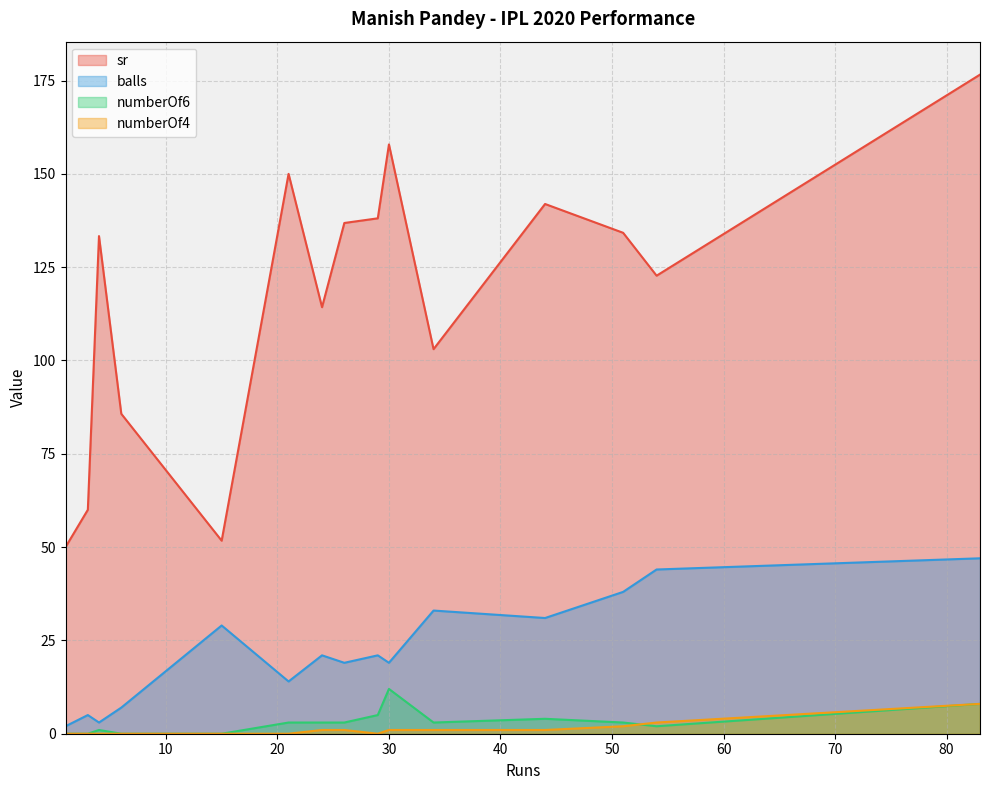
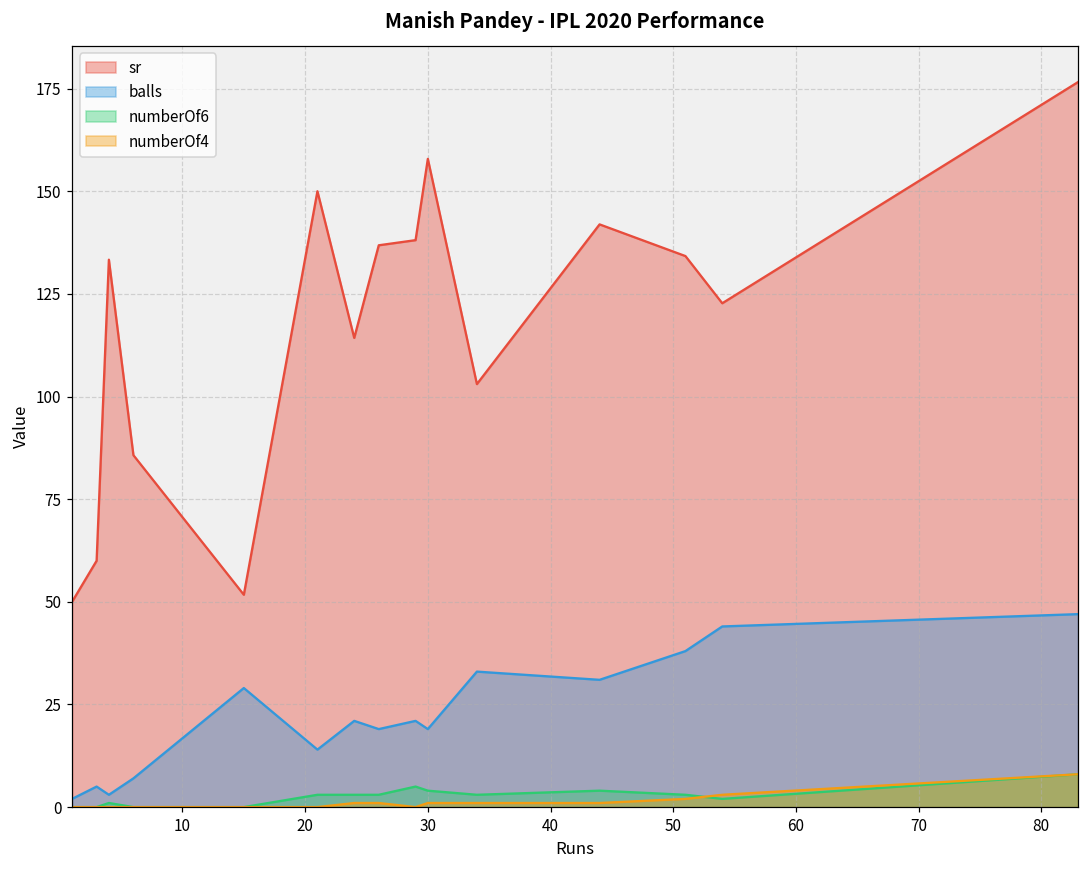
  {
    "balls": {
      "30": 19
    },
    "numberOf6": {
-     "30": 12
+     "30": 4
    }
  }
